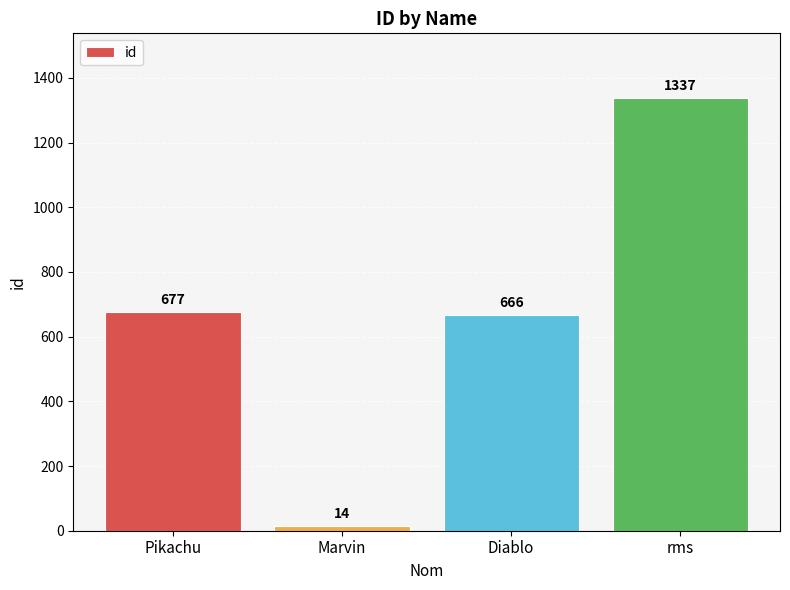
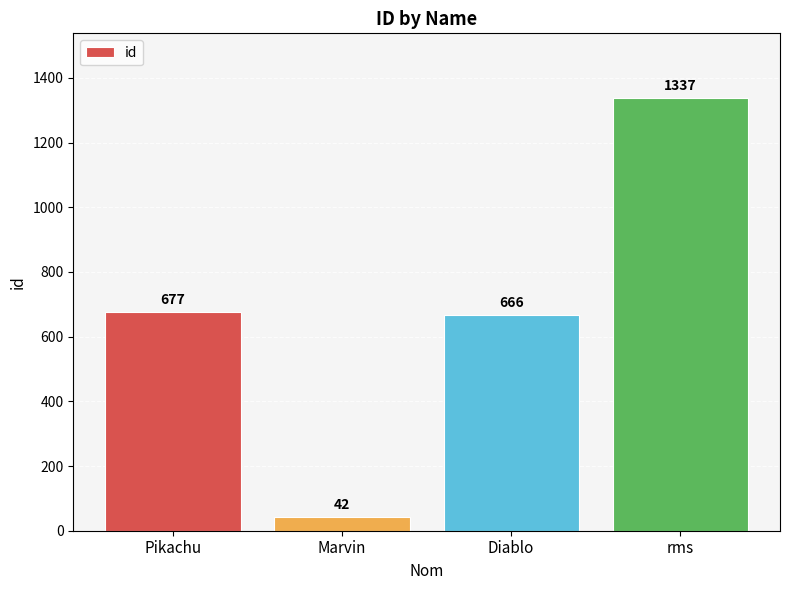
  {
    "Pikachu": 677,
-   "Marvin": 14,
+   "Marvin": 42,
    "Diablo": 666,
    "rms": 1337
  }
